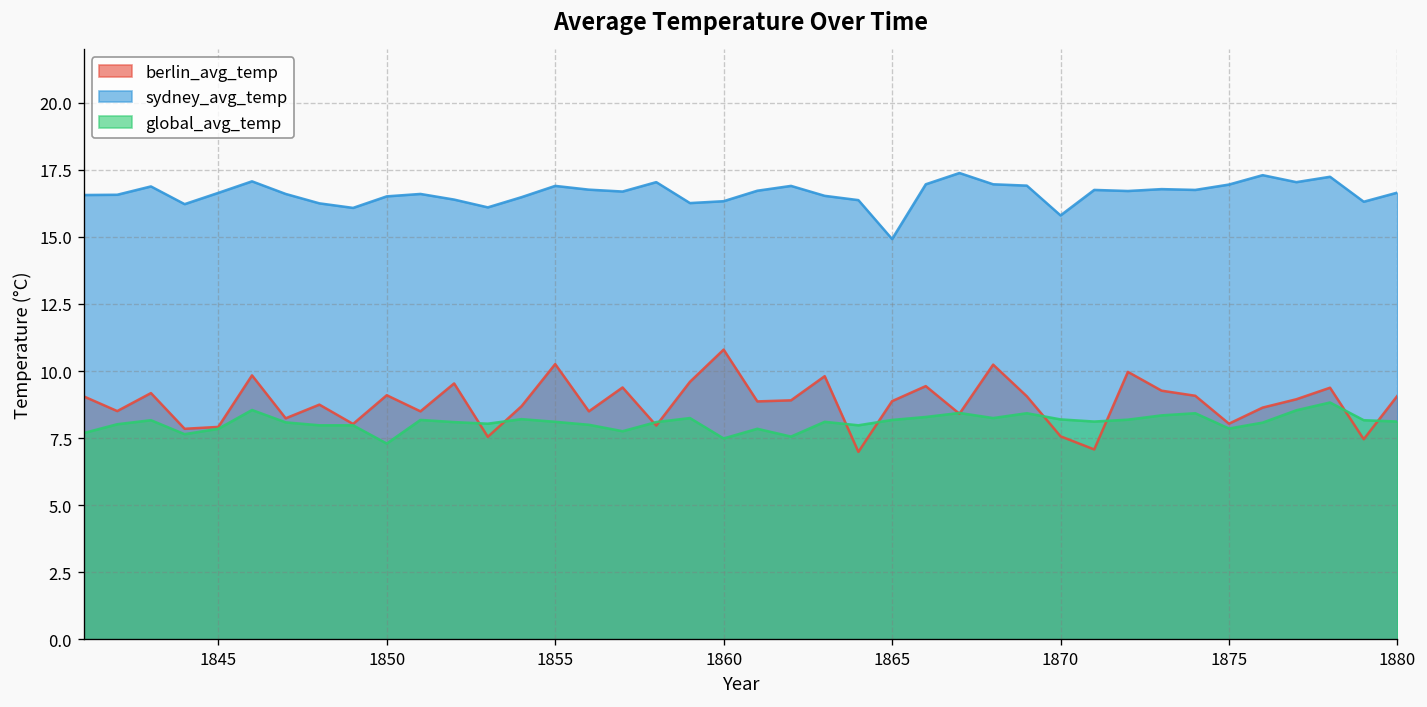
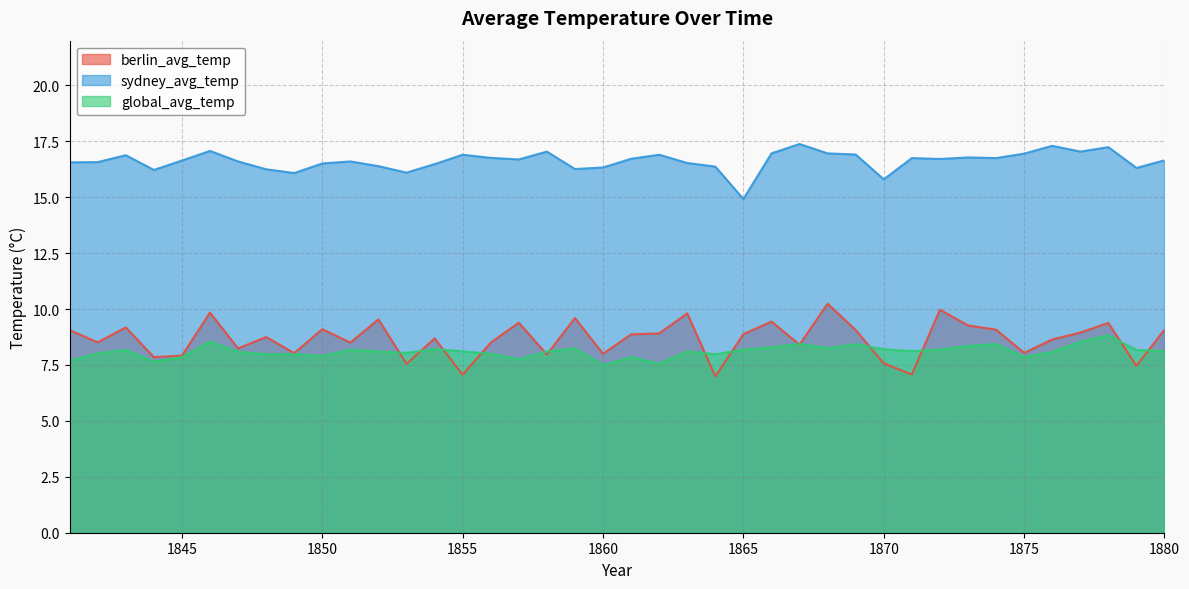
  {
    "berlin_avg_temp": {
      "1850": 9.1,
-     "1855": 10.3,
-     "1860": 10.8,
+     "1855": 7.1,
+     "1860": 8.0,
      "1865": 8.9,
      "1870": 7.6,
      "1875": 8.0,
      "1880": 9.1
    },
    "sydney_avg_temp": {
      "1845": 16.6,
      "1850": 16.5,
      "1855": 16.9,
      "1860": 16.3,
      "1865": 14.9,
      "1870": 15.8,
      "1875": 17.0,
      "1880": 16.7
    },
    "global_avg_temp": {
-     "1850": 7.3,
+     "1850": 7.9,
      "1855": 8.1,
      "1860": 7.5,
      "1865": 8.2,
      "1870": 8.2,
      "1875": 7.9,
      "1880": 8.1
    }
  }
